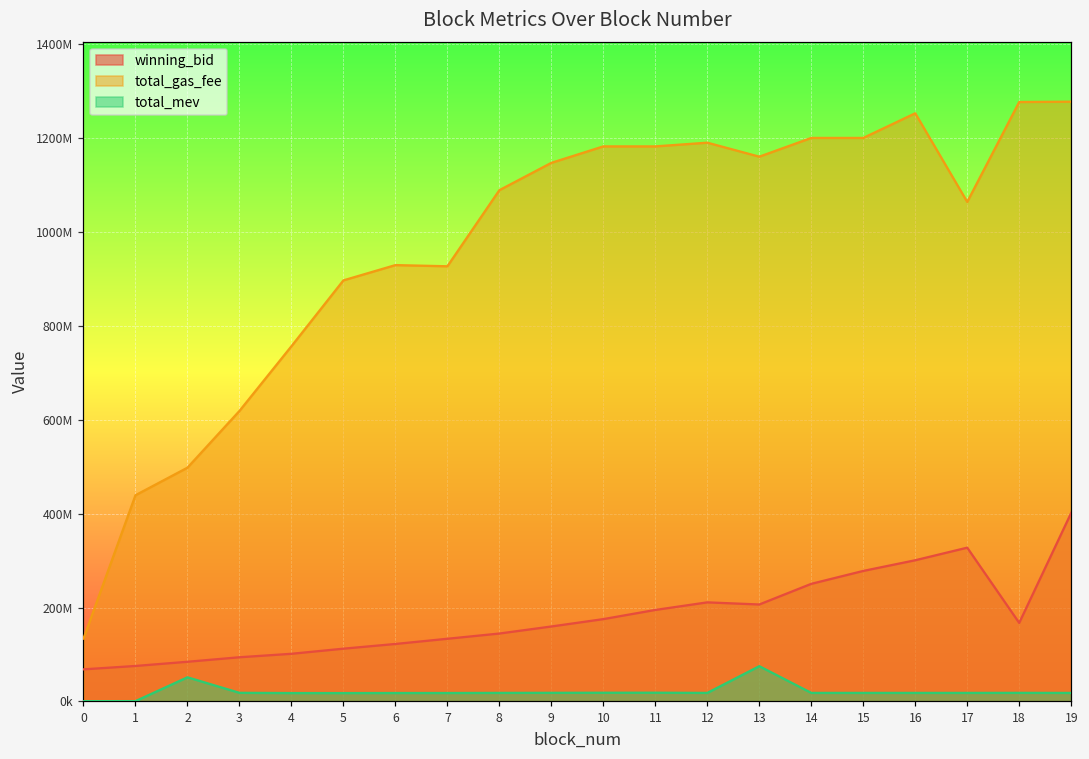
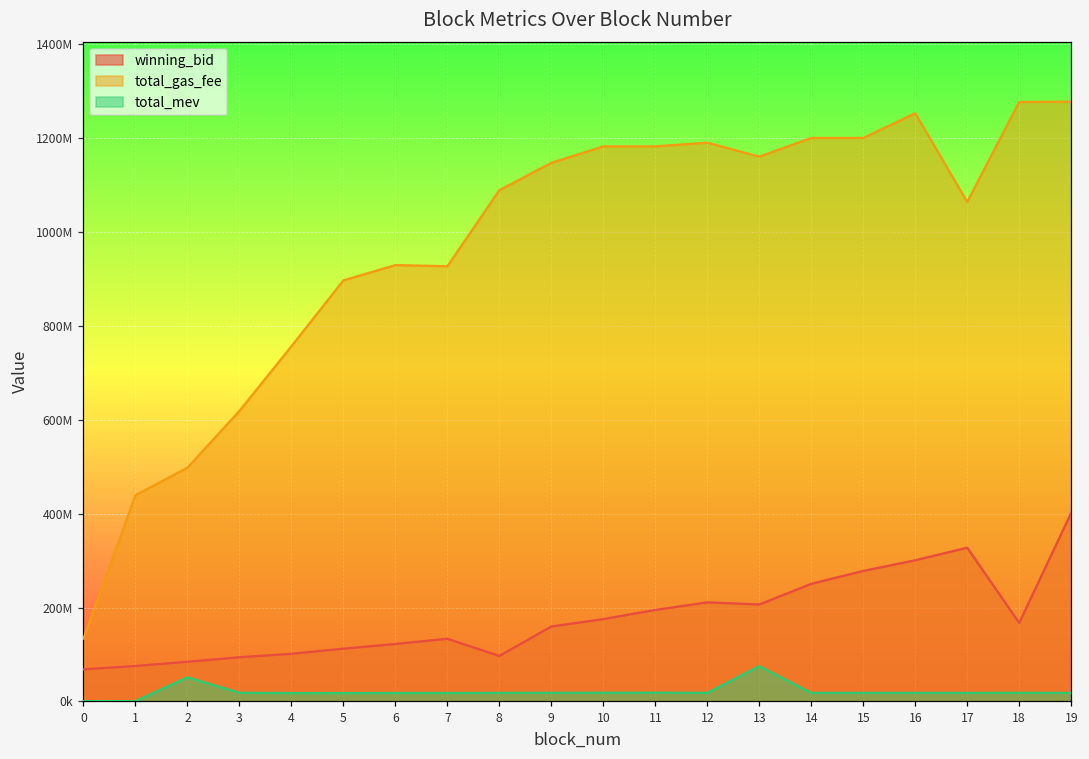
  {
    "winning_bid": {
      "0": 70000000,
      "1": 80000000,
      "2": 80000000,
      "3": 90000000,
      "4": 100000000,
      "5": 110000000,
      "6": 120000000,
      "7": 130000000,
-     "8": 140000000,
+     "8": 100000000,
      "9": 160000000,
      "10": 180000000,
      "11": 190000000,
      "12": 210000000,
      "13": 210000000,
      "14": 250000000,
      "15": 280000000,
      "16": 300000000,
      "17": 330000000,
      "18": 170000000,
      "19": 400000000
    },
    "total_gas_fee": {
      "0": 130000000,
      "1": 440000000,
      "2": 500000000,
      "3": 620000000,
      "4": 760000000,
      "5": 900000000,
      "6": 930000000,
      "7": 930000000,
      "8": 1090000000,
      "9": 1150000000,
      "10": 1180000000,
      "11": 1180000000,
      "12": 1190000000,
      "13": 1160000000,
      "14": 1200000000,
      "15": 1200000000,
      "16": 1250000000,
      "17": 1060000000,
      "18": 1280000000,
      "19": 1280000000
    },
    "total_mev": {
      "0": 0,
      "1": 0,
      "2": 50000000,
      "3": 20000000,
      "4": 20000000,
      "5": 20000000,
      "6": 20000000,
      "7": 20000000,
      "8": 20000000,
      "9": 20000000,
      "10": 20000000,
      "11": 20000000,
      "12": 20000000,
      "13": 80000000,
      "14": 20000000,
      "15": 20000000,
      "16": 20000000,
      "17": 20000000,
      "18": 20000000,
      "19": 20000000
    }
  }
